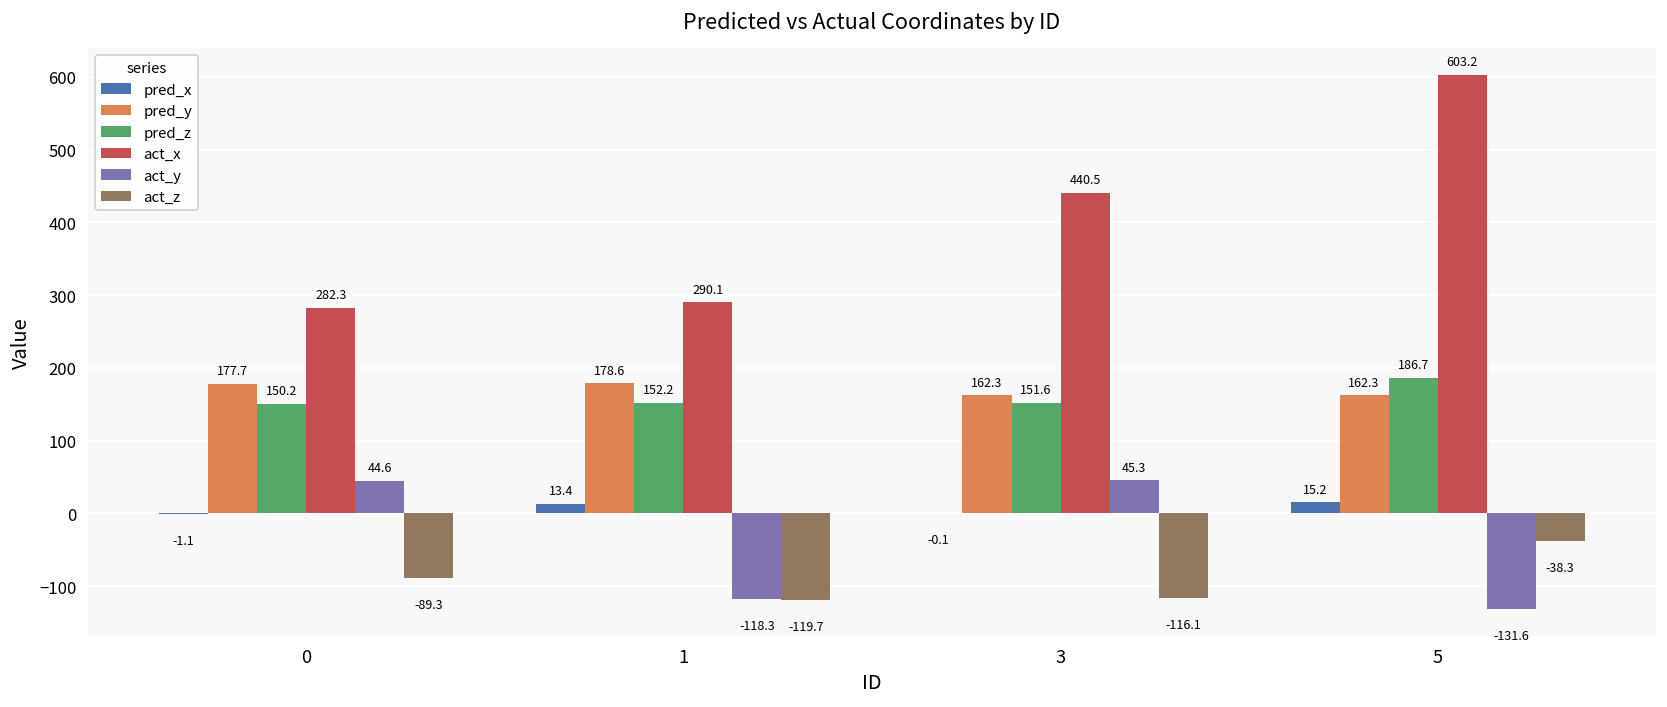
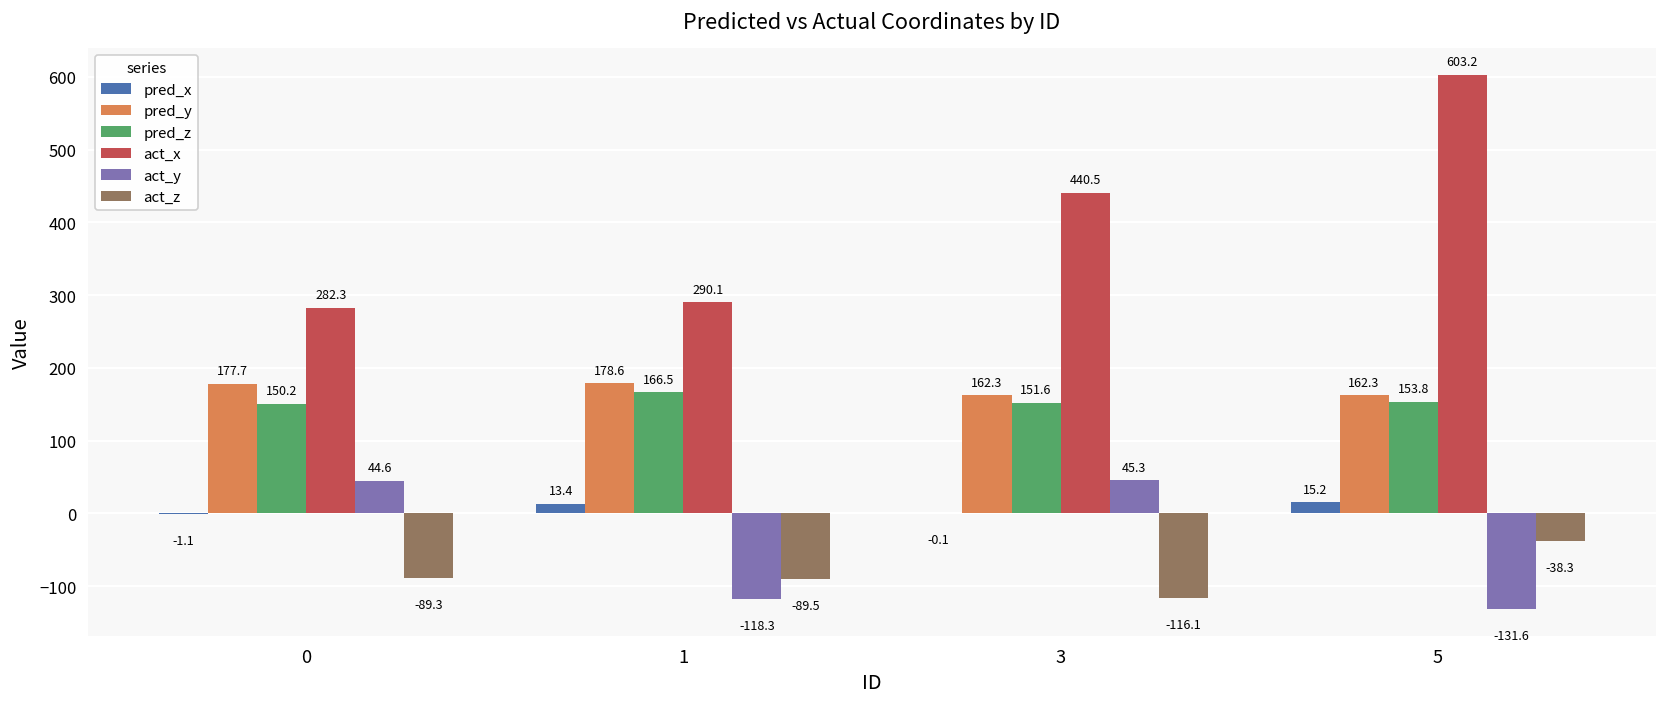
  {
    "pred_z": {
      "0": 150.2,
-     "1": 152.2,
+     "1": 166.5,
      "3": 151.6,
-     "5": 186.7
+     "5": 153.8
    },
    "act_z": {
      "0": -89.3,
-     "1": -119.7,
+     "1": -89.5,
      "3": -116.1,
      "5": -38.3
    }
  }
